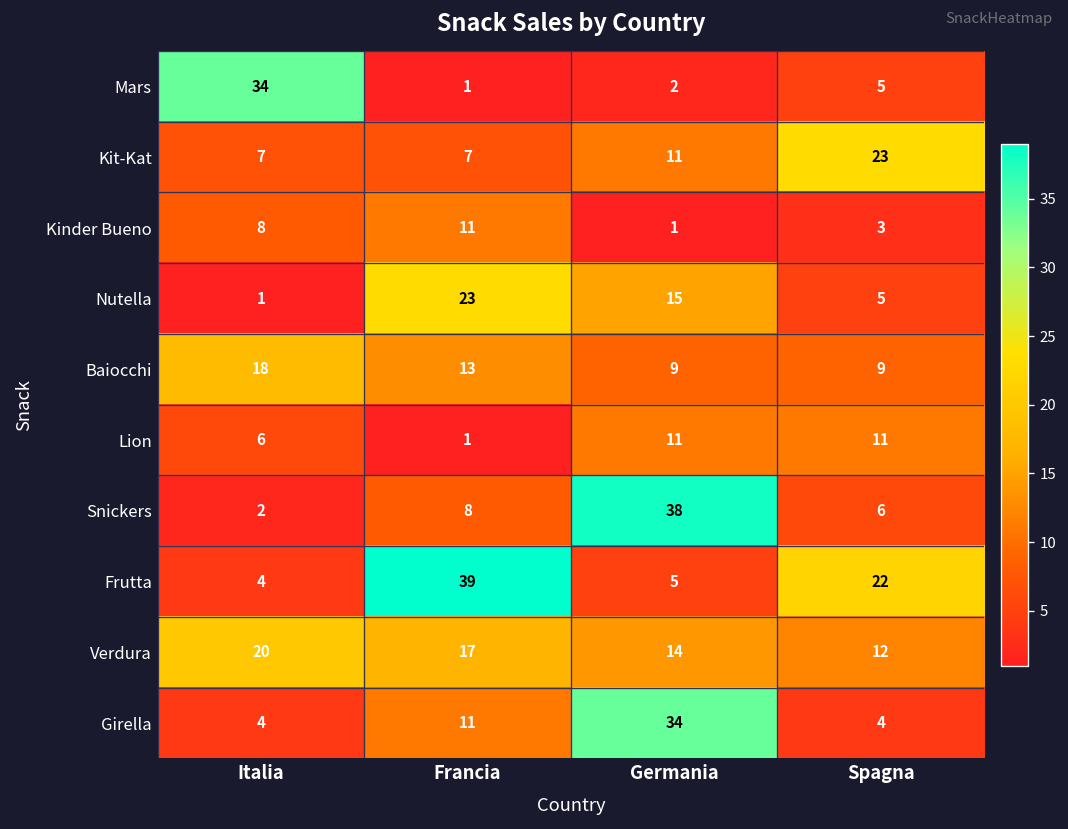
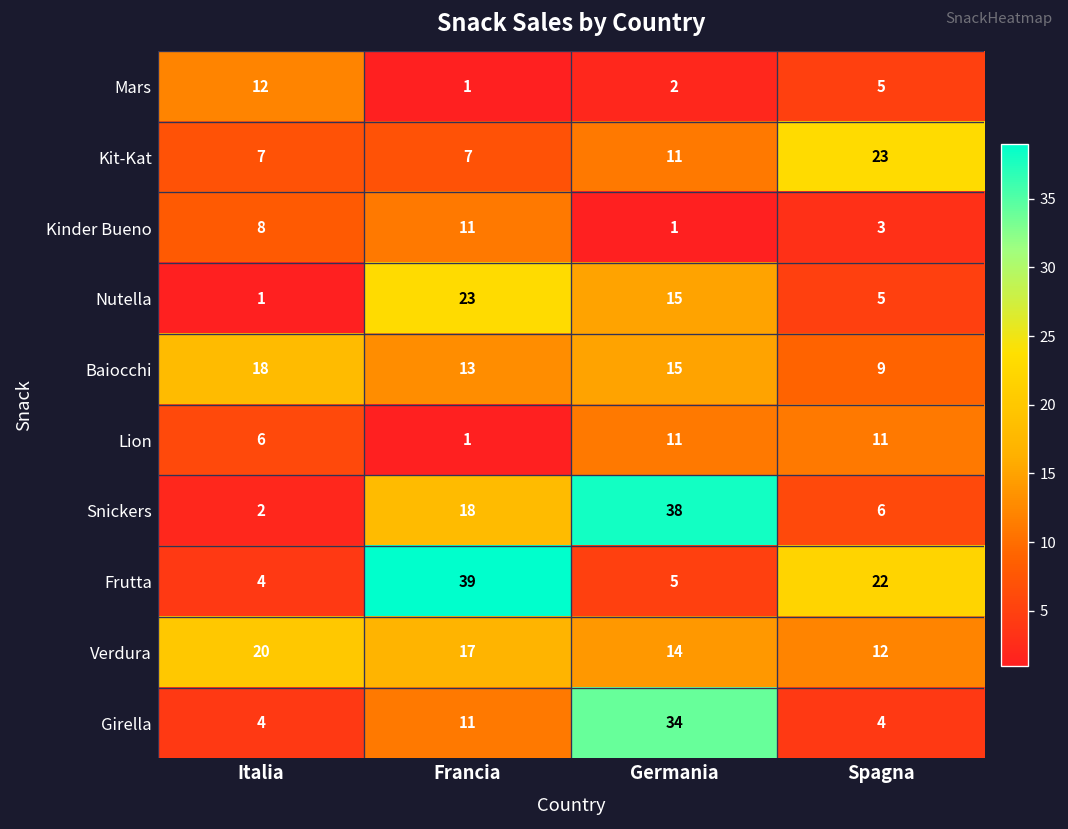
  {
    "Mars": {
-     "Italia": 34,
+     "Italia": 12,
      "Francia": 1,
      "Germania": 2,
      "Spagna": 5
    },
    "Kit-Kat": {
      "Italia": 7,
      "Francia": 7,
      "Germania": 11,
      "Spagna": 23
    },
    "Kinder Bueno": {
      "Italia": 8,
      "Francia": 11,
      "Germania": 1,
      "Spagna": 3
    },
    "Nutella": {
      "Italia": 1,
      "Francia": 23,
      "Germania": 15,
      "Spagna": 5
    },
    "Baiocchi": {
      "Italia": 18,
      "Francia": 13,
-     "Germania": 9,
+     "Germania": 15,
      "Spagna": 9
    },
    "Lion": {
      "Italia": 6,
      "Francia": 1,
      "Germania": 11,
      "Spagna": 11
    },
    "Snickers": {
      "Italia": 2,
-     "Francia": 8,
+     "Francia": 18,
      "Germania": 38,
      "Spagna": 6
    },
    "Frutta": {
      "Italia": 4,
      "Francia": 39,
      "Germania": 5,
      "Spagna": 22
    },
    "Verdura": {
      "Italia": 20,
      "Francia": 17,
      "Germania": 14,
      "Spagna": 12
    },
    "Girella": {
      "Italia": 4,
      "Francia": 11,
      "Germania": 34,
      "Spagna": 4
    }
  }
